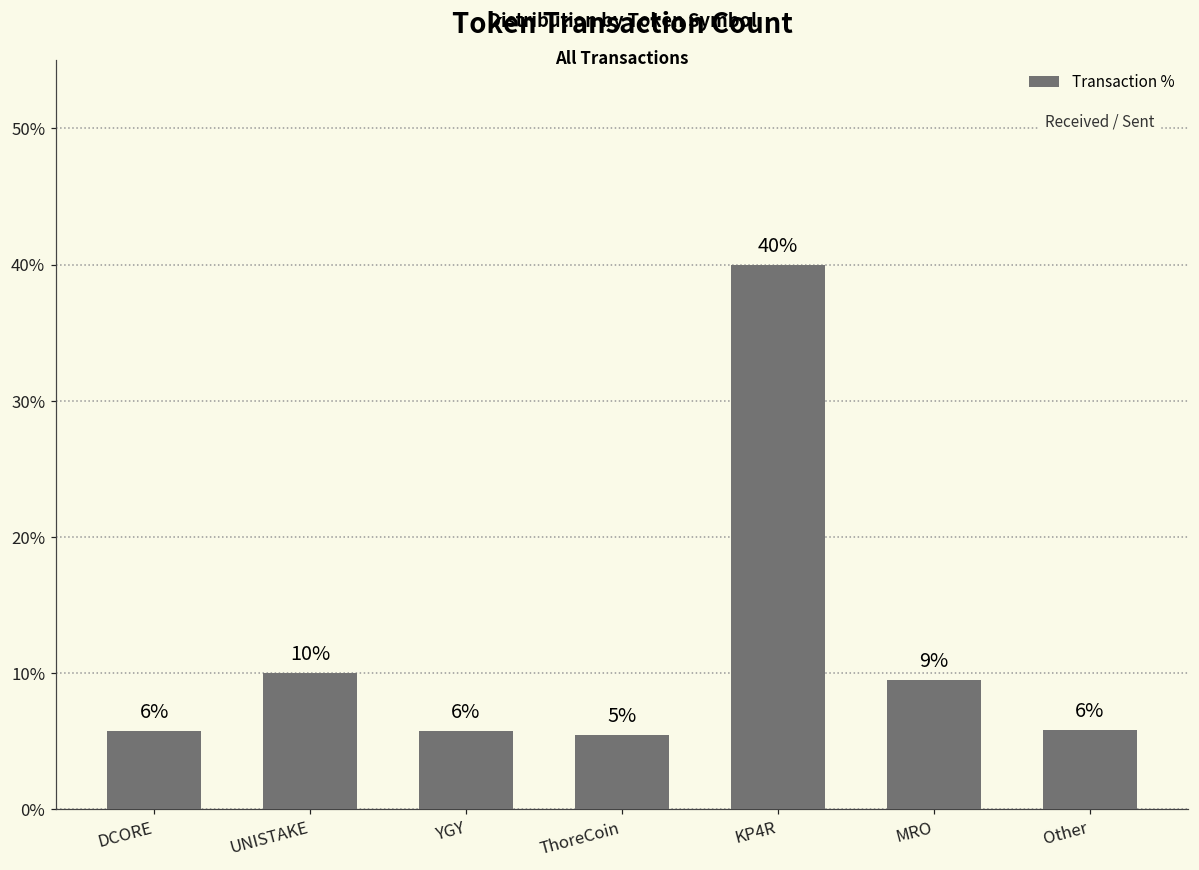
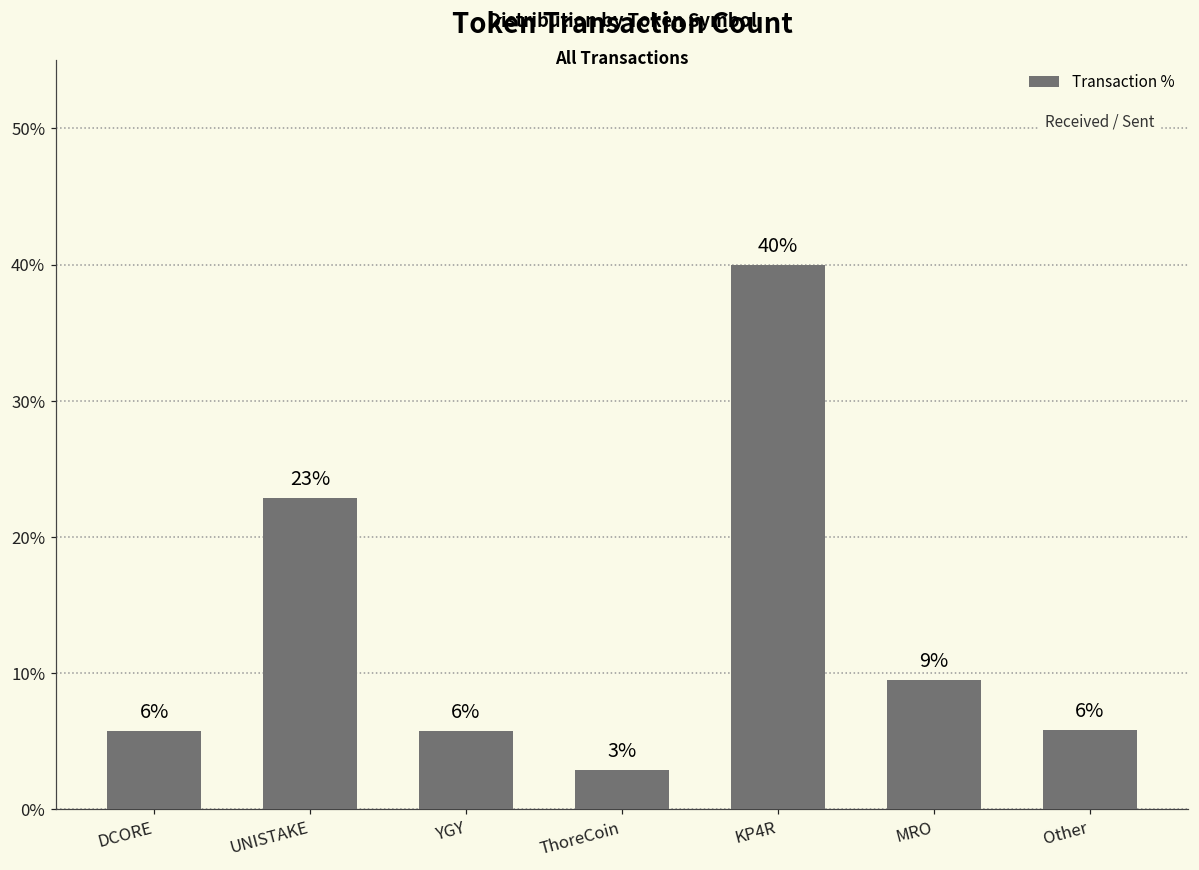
  {
    "DCORE": "6%",
-   "UNISTAKE": "10%",
+   "UNISTAKE": "23%",
    "YGY": "6%",
-   "ThoreCoin": "5%",
+   "ThoreCoin": "3%",
    "KP4R": "40%",
    "MRO": "9%",
    "Other": "6%"
  }
